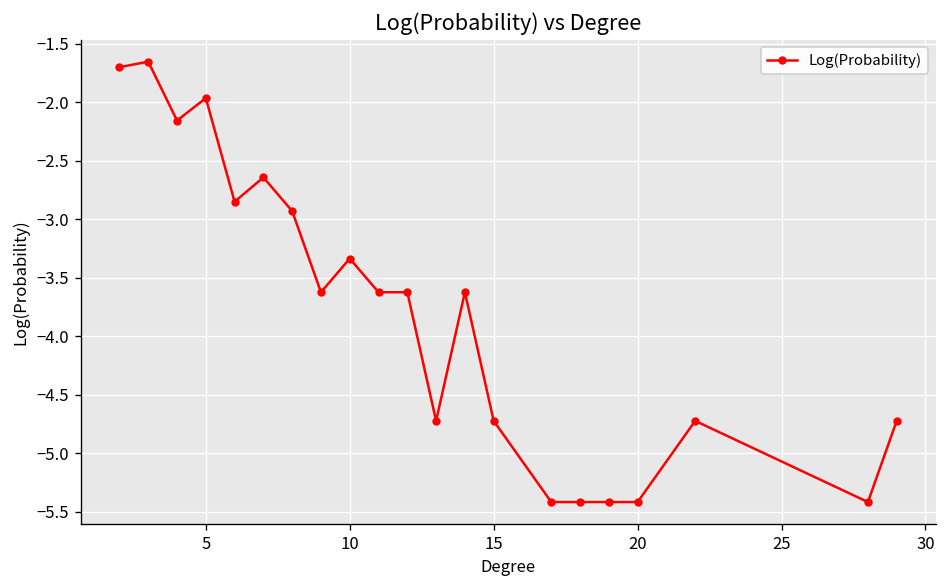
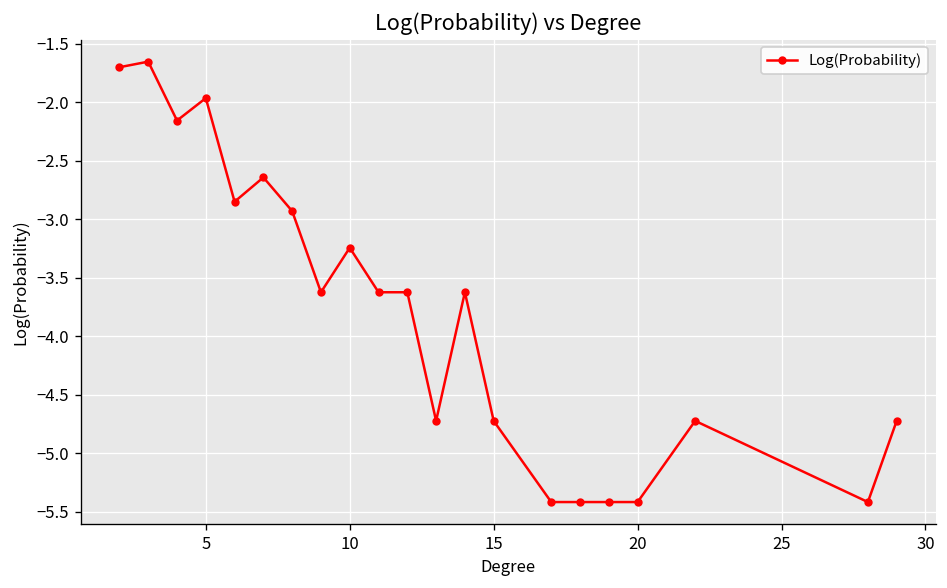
  {
    "5": -2.0,
-   "10": -3.3,
+   "10": -3.2,
    "15": -4.7,
    "20": -5.4
  }
